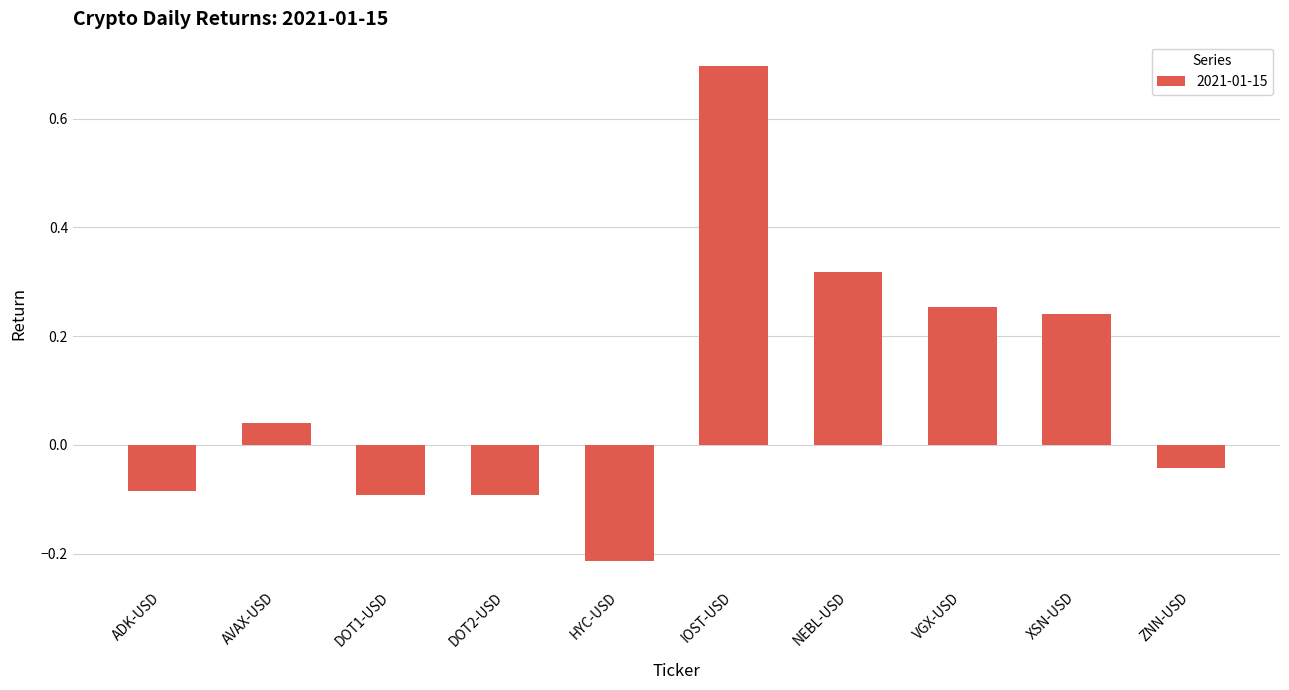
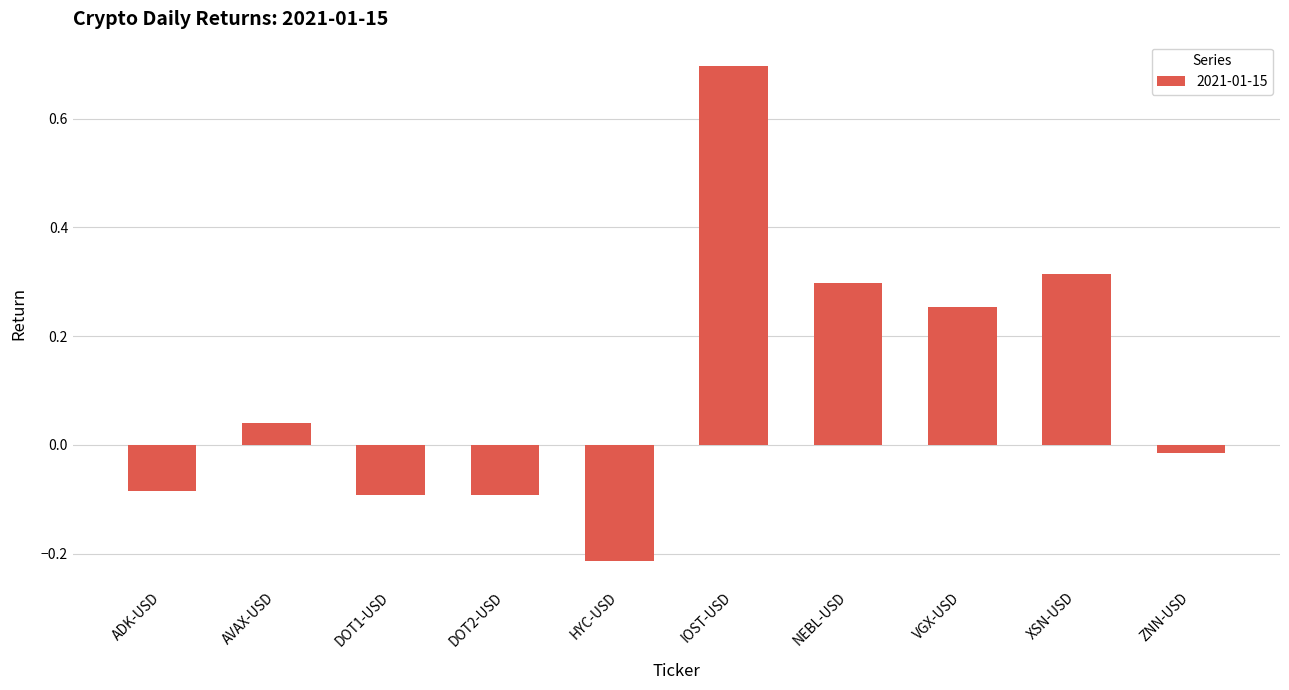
  {
    "ADK-USD": -0.08,
    "AVAX-USD": 0.04,
    "DOT1-USD": -0.09,
    "DOT2-USD": -0.09,
    "HYC-USD": -0.21,
    "IOST-USD": 0.70,
-   "NEBL-USD": 0.32,
+   "NEBL-USD": 0.30,
    "VGX-USD": 0.25,
-   "XSN-USD": 0.24,
-   "ZNN-USD": -0.04
+   "XSN-USD": 0.31,
+   "ZNN-USD": -0.01
  }
